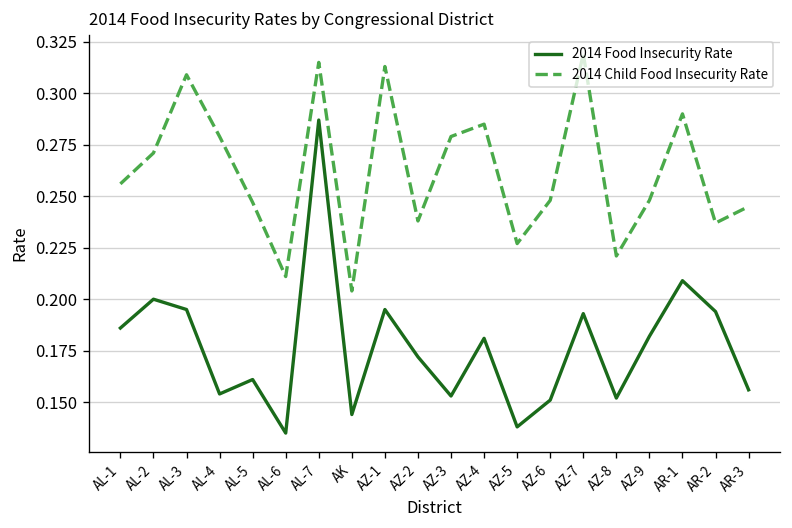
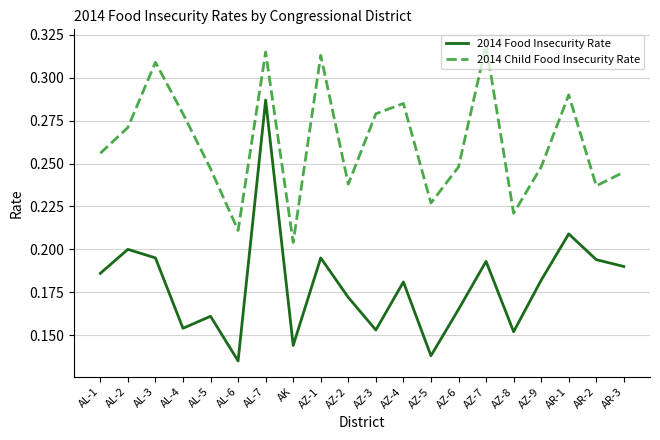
  {
    "2014 Food Insecurity Rate": {
      "AL-1": 0.186,
      "AL-2": 0.200,
      "AL-3": 0.195,
      "AL-4": 0.154,
      "AL-5": 0.161,
      "AL-6": 0.135,
      "AL-7": 0.287,
      "AK": 0.144,
      "AZ-1": 0.195,
      "AZ-2": 0.172,
      "AZ-3": 0.153,
      "AZ-4": 0.181,
      "AZ-5": 0.138,
-     "AZ-6": 0.151,
+     "AZ-6": 0.165,
      "AZ-7": 0.193,
      "AZ-8": 0.152,
      "AZ-9": 0.182,
      "AR-1": 0.209,
      "AR-2": 0.194,
-     "AR-3": 0.156
+     "AR-3": 0.190
    },
    "2014 Child Food Insecurity Rate": {
      "AL-1": 0.256,
      "AL-2": 0.271,
      "AL-3": 0.309,
      "AL-4": 0.279,
      "AL-5": 0.247,
      "AL-6": 0.211,
      "AL-7": 0.315,
      "AK": 0.204,
      "AZ-1": 0.313,
      "AZ-2": 0.238,
      "AZ-3": 0.279,
      "AZ-4": 0.285,
      "AZ-5": 0.227,
      "AZ-6": 0.248,
      "AZ-8": 0.221,
      "AZ-9": 0.248,
      "AR-1": 0.290,
      "AR-2": 0.237,
      "AR-3": 0.245
    }
  }
